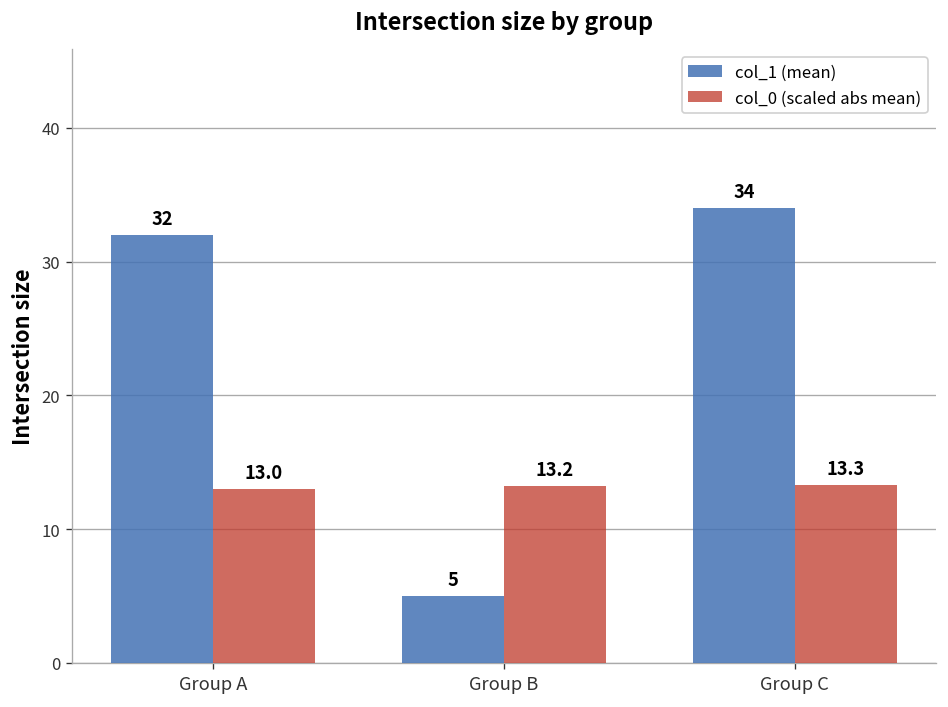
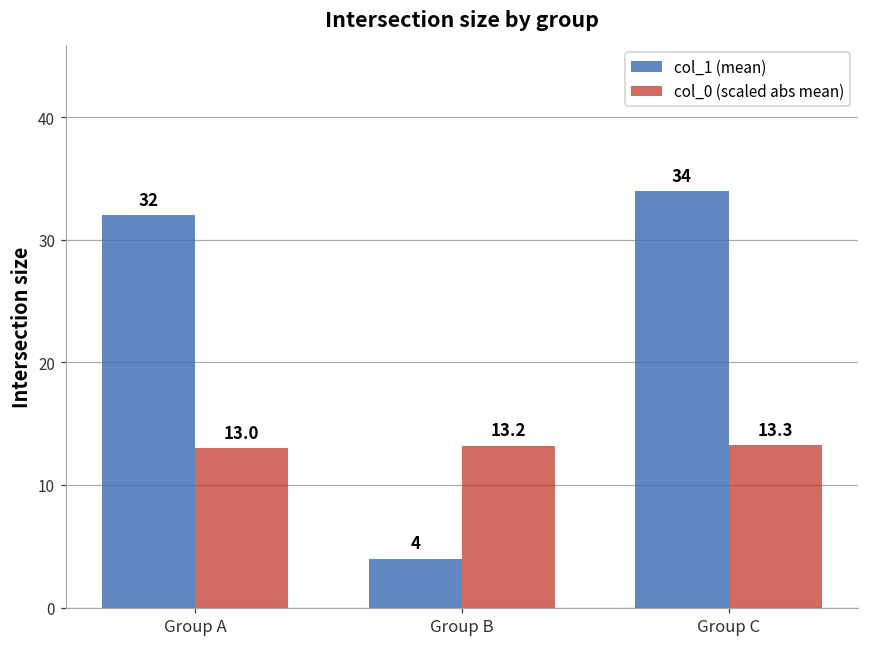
  {
    "col_1 (mean)": {
      "Group A": 32,
-     "Group B": 5,
+     "Group B": 4,
      "Group C": 34
    },
    "col_0 (scaled abs mean)": {
      "Group A": 13.0,
      "Group B": 13.2,
      "Group C": 13.3
    }
  }
